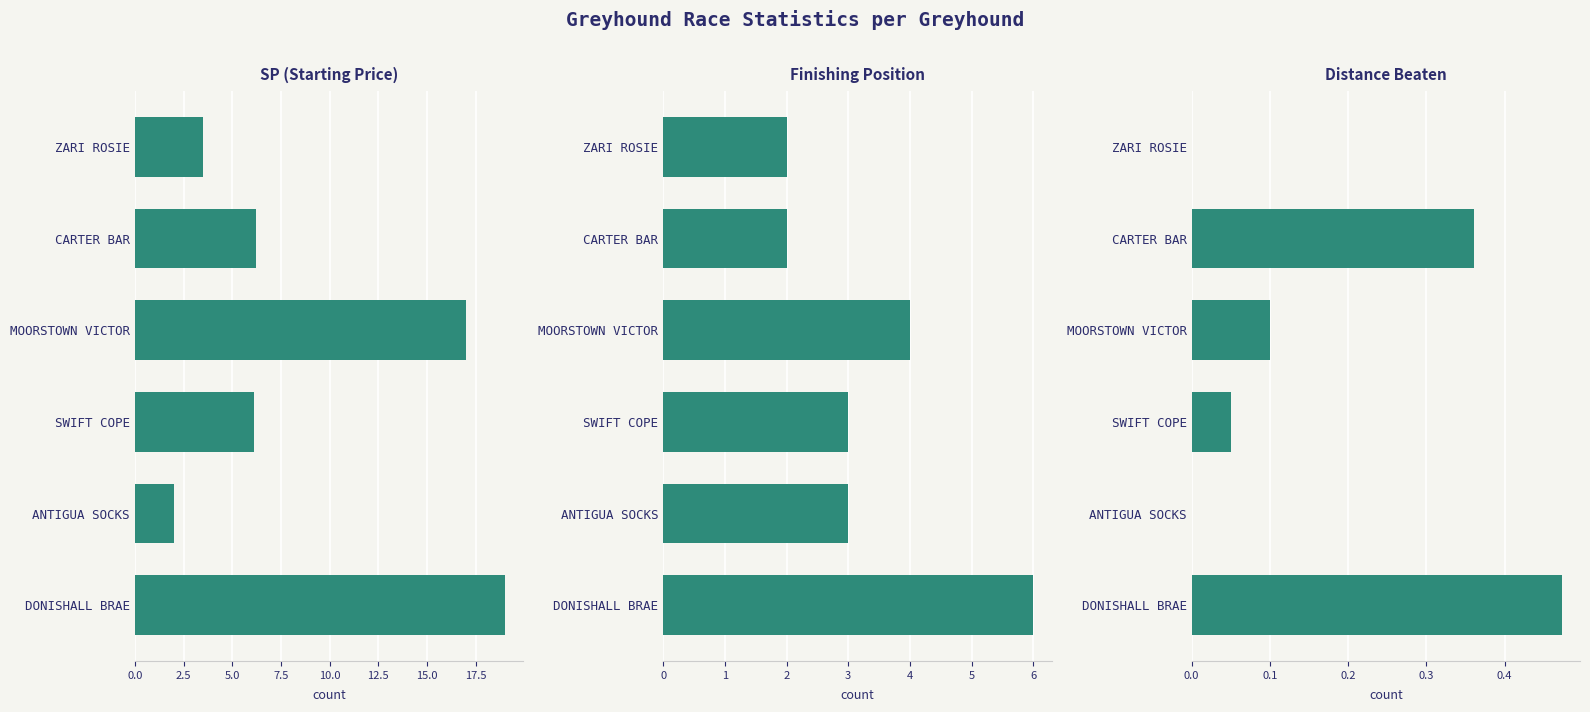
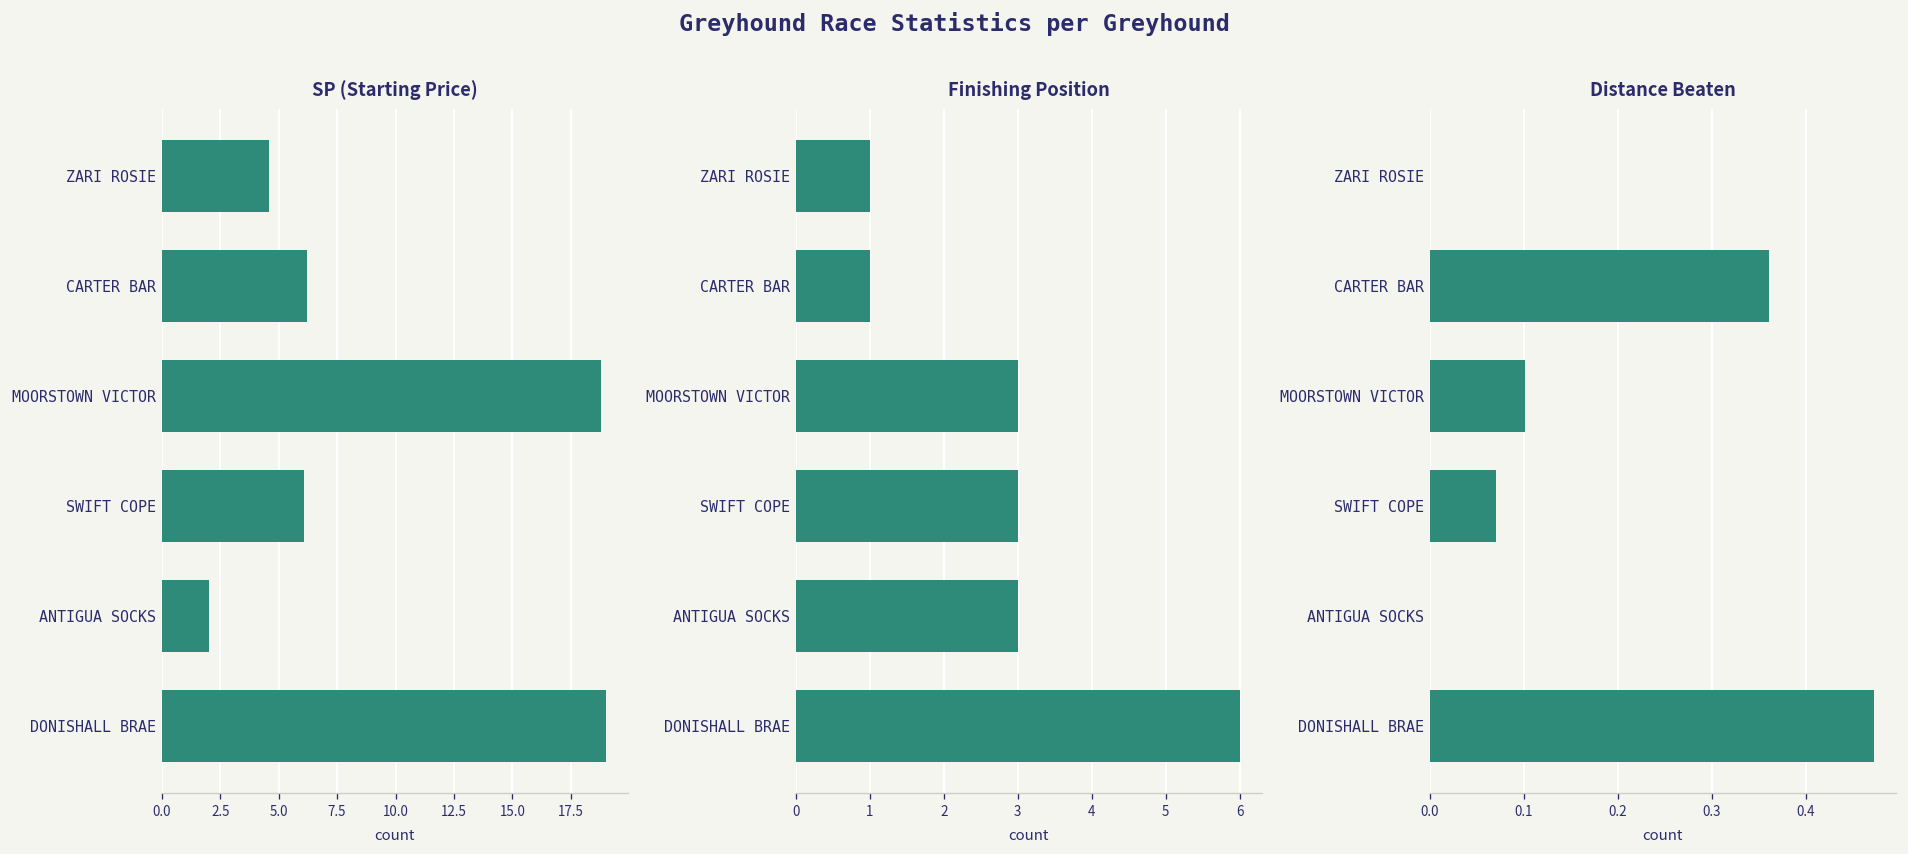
  {
    "SP (Starting Price)": {
-     "ZARI ROSIE": 3.5,
+     "ZARI ROSIE": 4.6,
      "CARTER BAR": 6.2,
-     "MOORSTOWN VICTOR": 17.0,
+     "MOORSTOWN VICTOR": 18.8,
      "SWIFT COPE": 6.1,
      "ANTIGUA SOCKS": 2.0,
      "DONISHALL BRAE": 19.0
    },
    "Finishing Position": {
-     "ZARI ROSIE": 2,
-     "CARTER BAR": 2,
-     "MOORSTOWN VICTOR": 4,
+     "ZARI ROSIE": 1,
+     "CARTER BAR": 1,
+     "MOORSTOWN VICTOR": 3,
      "SWIFT COPE": 3,
      "ANTIGUA SOCKS": 3,
      "DONISHALL BRAE": 6
    },
    "Distance Beaten": {
      "ZARI ROSIE": 0.00,
      "CARTER BAR": 0.36,
      "MOORSTOWN VICTOR": 0.10,
-     "SWIFT COPE": 0.05,
+     "SWIFT COPE": 0.07,
      "ANTIGUA SOCKS": 0.00,
      "DONISHALL BRAE": 0.47
    }
  }
